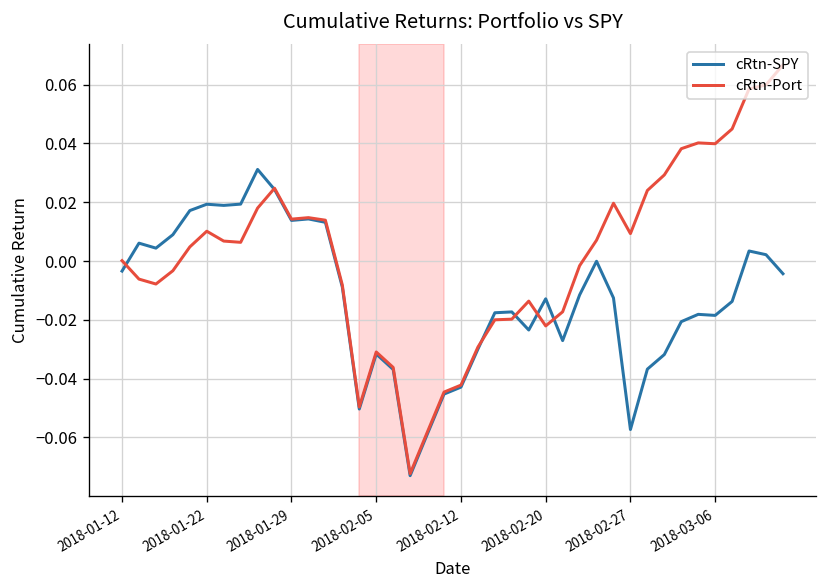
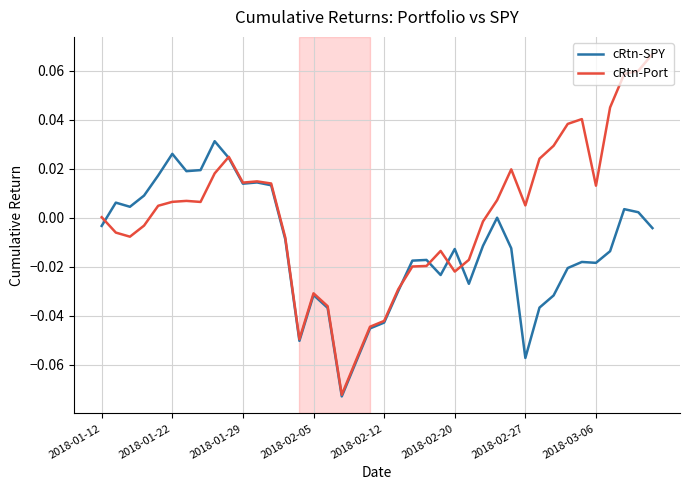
  {
    "cRtn-SPY": {
      "2018-01-12": -0.003,
-     "2018-01-22": 0.019,
+     "2018-01-22": 0.026,
      "2018-02-20": -0.013,
      "2018-02-27": -0.057,
      "2018-03-06": -0.018
    },
    "cRtn-Port": {
      "2018-01-12": 0.000,
-     "2018-01-22": 0.010,
+     "2018-01-22": 0.006,
      "2018-02-20": -0.022,
-     "2018-02-27": 0.009,
-     "2018-03-06": 0.040
+     "2018-02-27": 0.005,
+     "2018-03-06": 0.013
    }
  }
